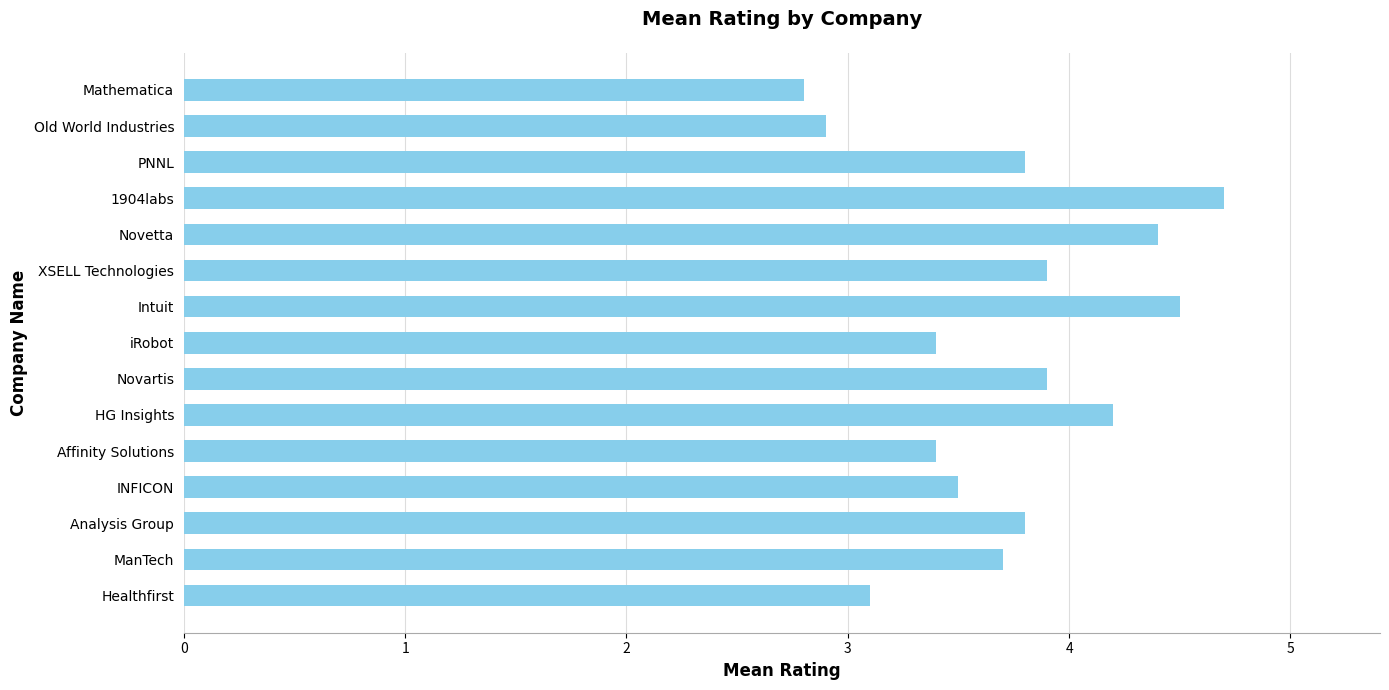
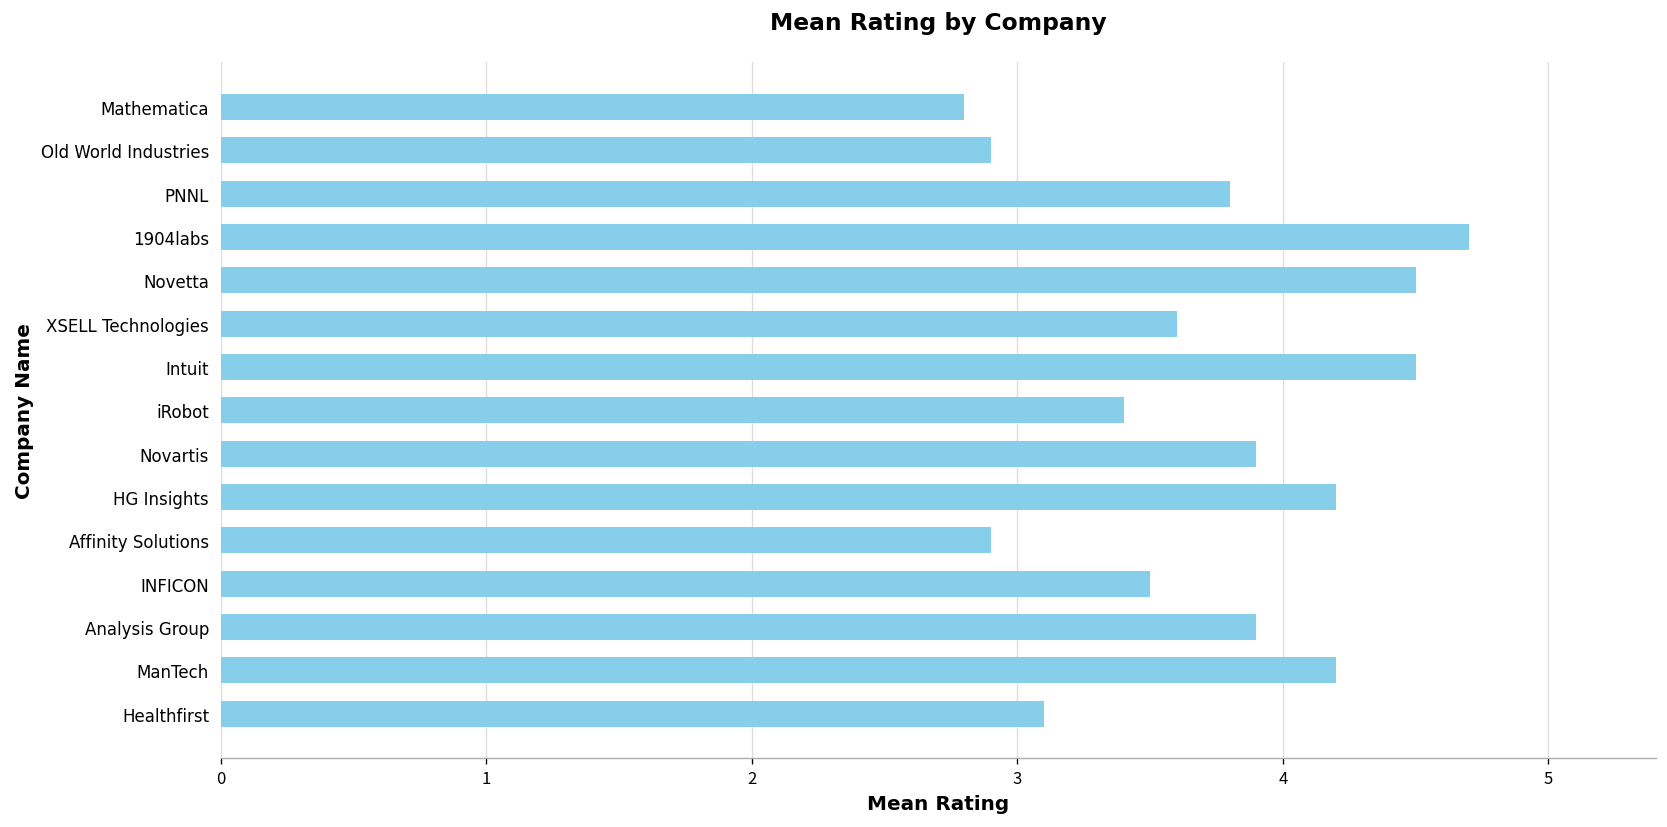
  {
    "Mathematica": 2.8,
    "Old World Industries": 2.9,
    "PNNL": 3.8,
    "1904labs": 4.7,
-   "Novetta": 4.4,
-   "XSELL Technologies": 3.9,
+   "Novetta": 4.5,
+   "XSELL Technologies": 3.6,
    "Intuit": 4.5,
    "iRobot": 3.4,
    "Novartis": 3.9,
    "HG Insights": 4.2,
-   "Affinity Solutions": 3.4,
+   "Affinity Solutions": 2.9,
    "INFICON": 3.5,
-   "Analysis Group": 3.8,
-   "ManTech": 3.7,
+   "Analysis Group": 3.9,
+   "ManTech": 4.2,
    "Healthfirst": 3.1
  }
